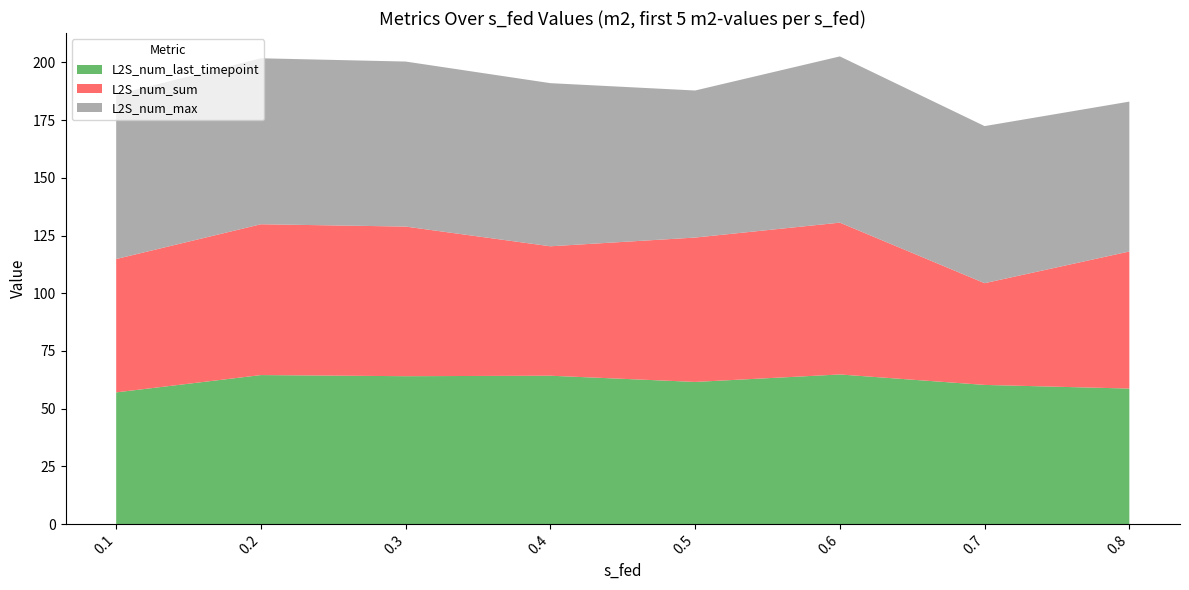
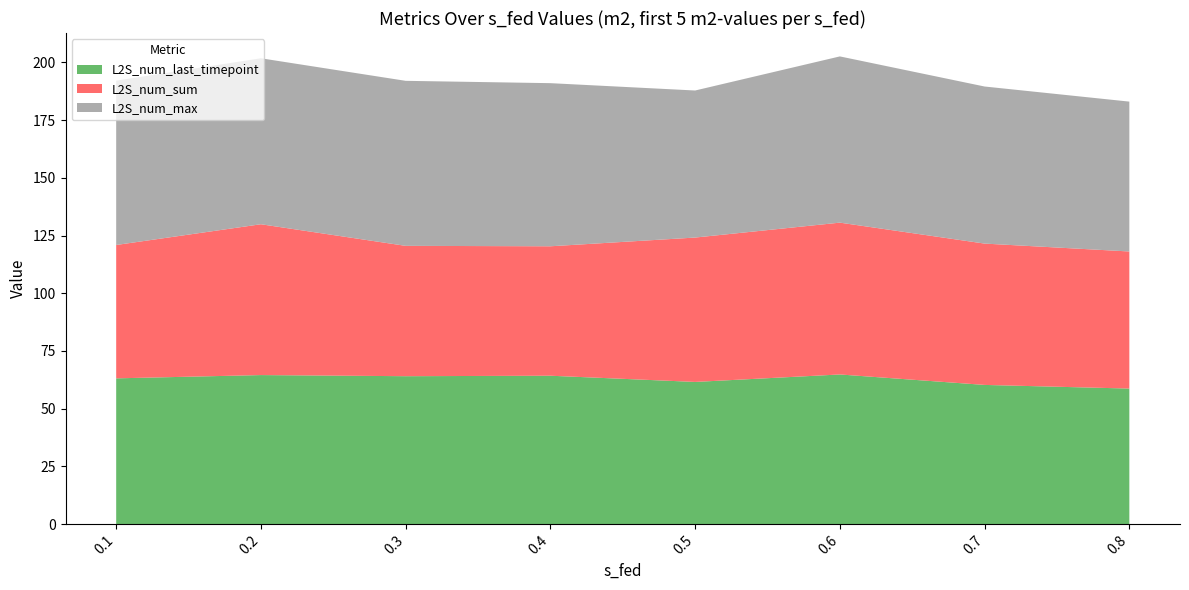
  {
    "L2S_num_last_timepoint": {
-     "0.1": 57,
+     "0.1": 63,
      "0.2": 65,
      "0.3": 64,
      "0.4": 64,
      "0.5": 62,
      "0.6": 65,
      "0.7": 60,
      "0.8": 59
    },
    "L2S_num_sum": {
      "0.1": 58,
      "0.2": 65,
-     "0.3": 65,
+     "0.3": 56,
      "0.4": 56,
      "0.5": 63,
      "0.6": 66,
-     "0.7": 44,
+     "0.7": 61,
      "0.8": 59
    },
    "L2S_num_max": {
      "0.3": 71,
      "0.4": 71,
      "0.5": 64,
      "0.6": 72,
      "0.7": 68,
      "0.8": 65
    }
  }
